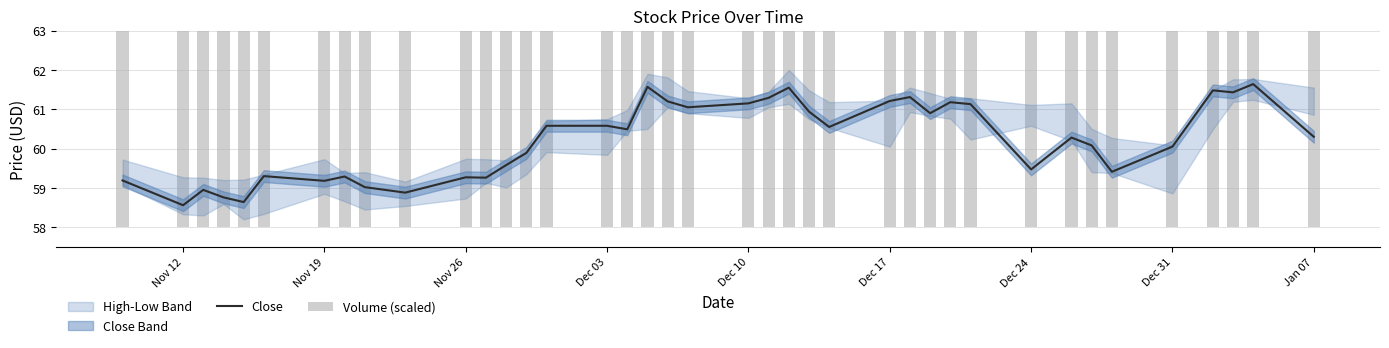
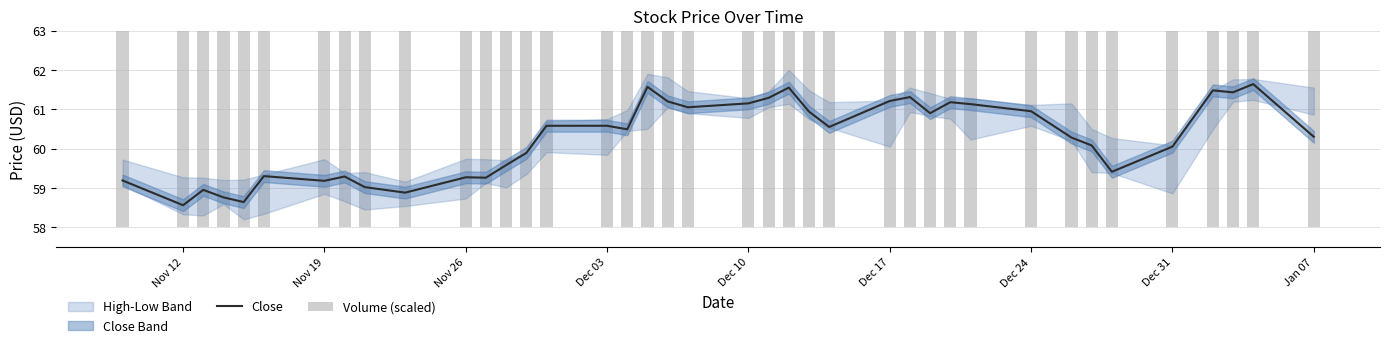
  {
    "Close": {
      "Nov 12": 58.6,
      "Nov 19": 59.2,
      "Nov 26": 59.3,
      "Dec 03": 60.6,
      "Dec 10": 61.2,
-     "Dec 24": 59.5,
+     "Dec 24": 61.0,
      "Jan 07": 60.3
    }
  }
